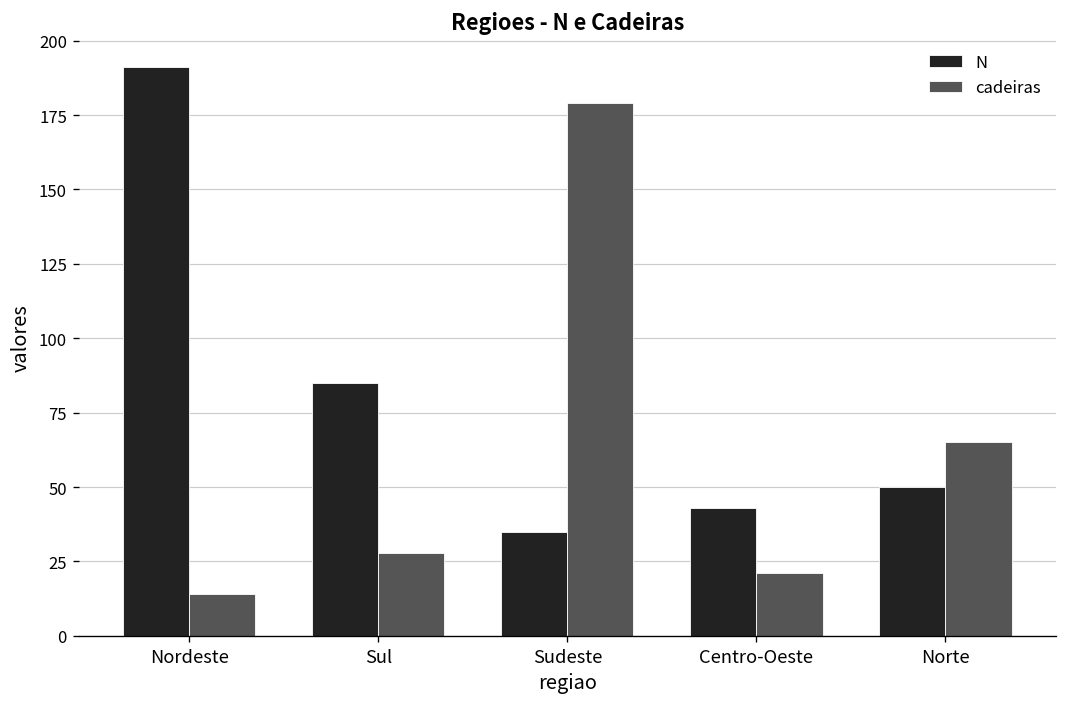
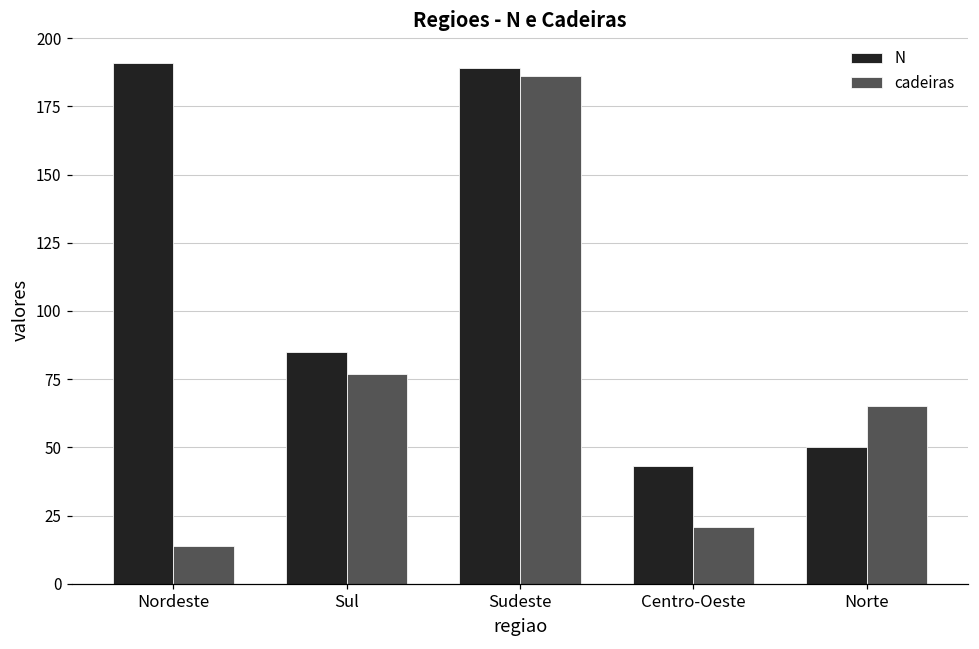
  {
    "N": {
      "Nordeste": 191,
      "Sul": 85,
-     "Sudeste": 35,
+     "Sudeste": 189,
      "Centro-Oeste": 43,
      "Norte": 50
    },
    "cadeiras": {
      "Nordeste": 14,
-     "Sul": 28,
-     "Sudeste": 179,
+     "Sul": 77,
+     "Sudeste": 186,
      "Centro-Oeste": 21,
      "Norte": 65
    }
  }
